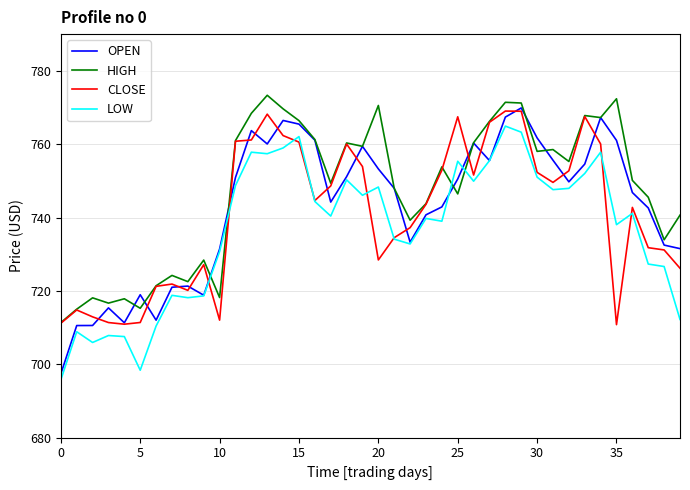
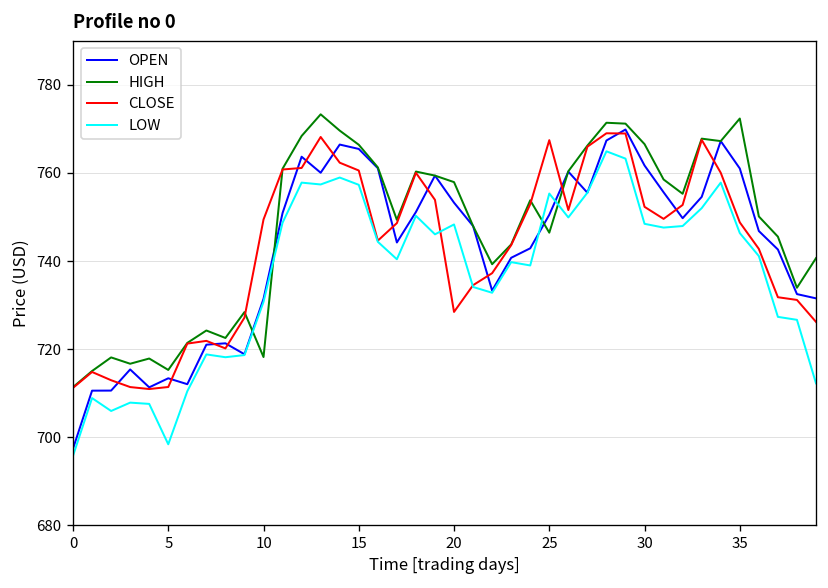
  {
    "OPEN": {
      "0": 697,
-     "5": 719,
+     "5": 713,
      "15": 765,
      "20": 753,
      "25": 751,
      "30": 762,
      "35": 761
    },
    "HIGH": {
      "5": 715,
      "10": 718,
      "15": 766,
-     "20": 771,
+     "20": 758,
      "25": 746,
-     "30": 758,
+     "30": 767,
      "35": 772
    },
    "CLOSE": {
      "5": 711,
-     "10": 712,
+     "10": 749,
      "15": 761,
      "20": 728,
      "25": 767,
      "30": 752,
-     "35": 711
+     "35": 749
    },
    "LOW": {
      "0": 696,
      "5": 698,
-     "15": 762,
+     "15": 757,
      "20": 748,
      "25": 755,
-     "30": 751,
-     "35": 738
+     "30": 748,
+     "35": 746
    }
  }
